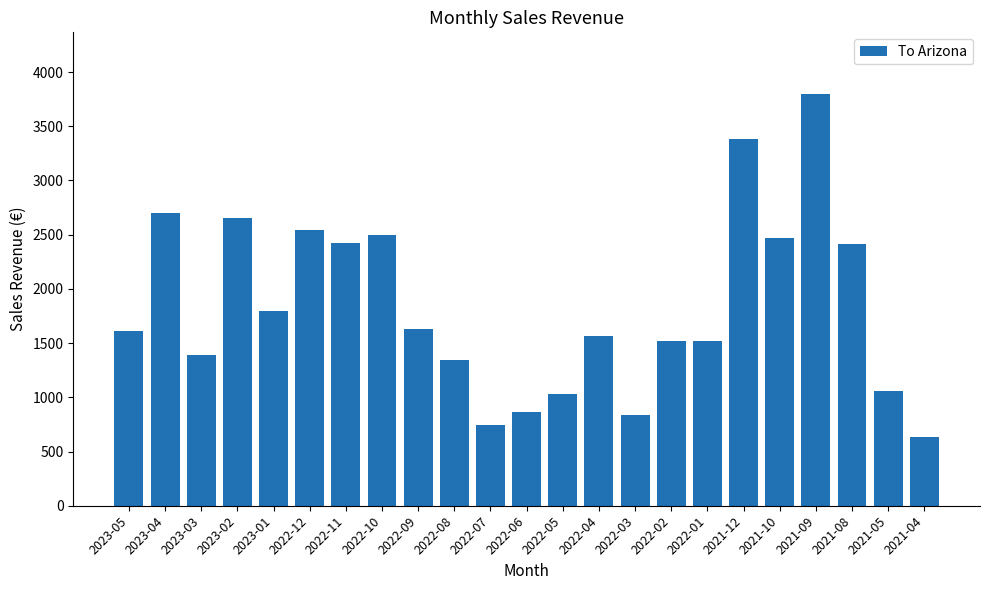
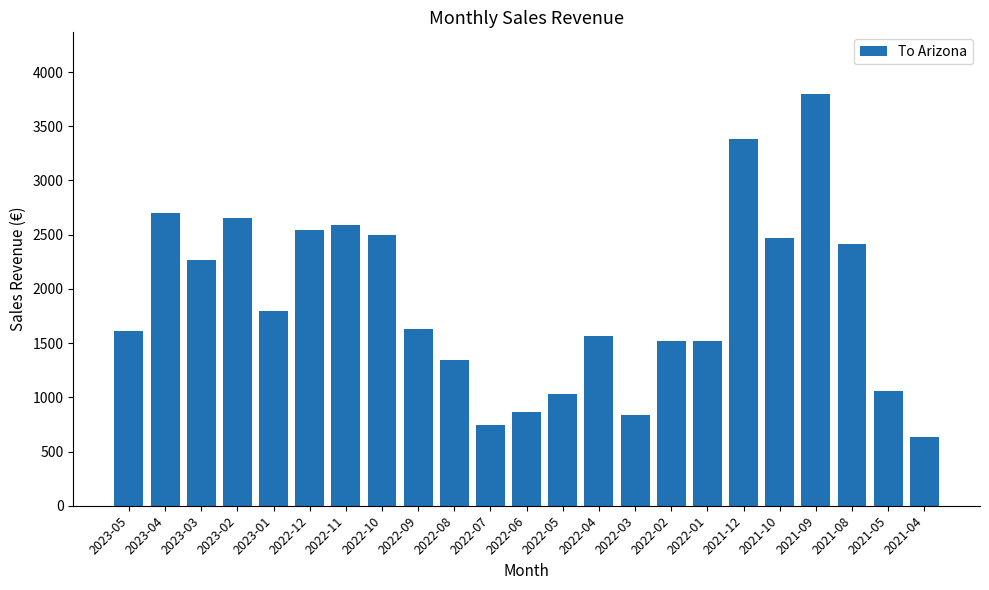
  {
    "2023-05": 1610,
    "2023-04": 2700,
-   "2023-03": 1390,
+   "2023-03": 2260,
    "2023-02": 2650,
    "2023-01": 1790,
    "2022-12": 2540,
-   "2022-11": 2420,
+   "2022-11": 2580,
    "2022-10": 2490,
    "2022-09": 1630,
    "2022-08": 1340,
    "2022-07": 740,
    "2022-06": 860,
    "2022-05": 1030,
    "2022-04": 1560,
    "2022-03": 840,
    "2022-02": 1520,
    "2022-01": 1520,
    "2021-12": 3380,
    "2021-10": 2470,
    "2021-09": 3800,
    "2021-08": 2410,
    "2021-05": 1060,
    "2021-04": 630
  }
